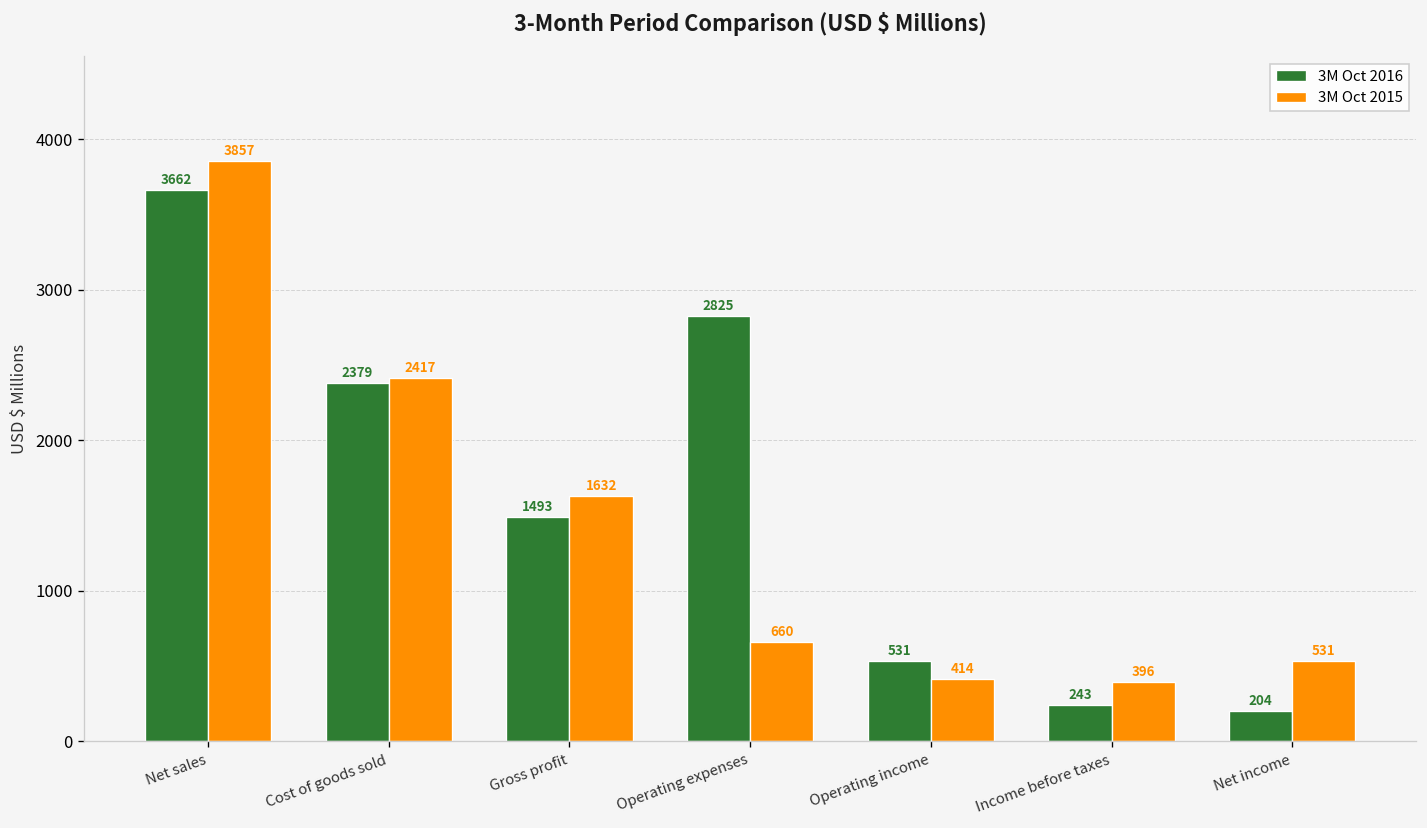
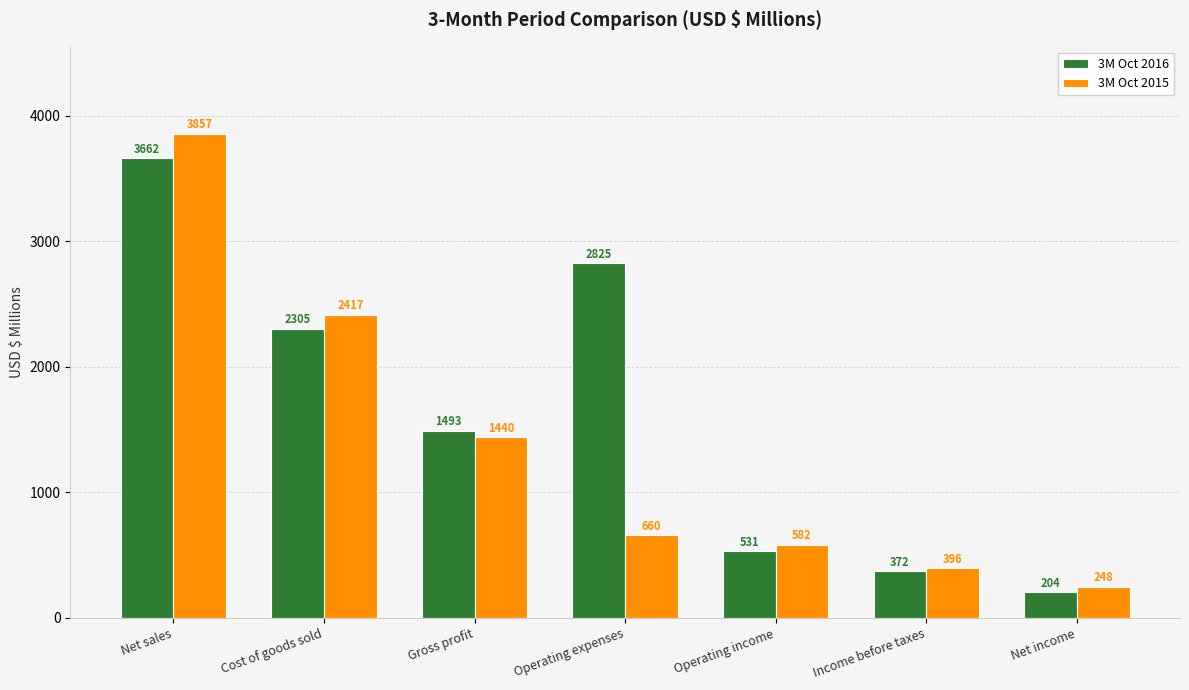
  {
    "3M Oct 2016": {
      "Net sales": 3662,
-     "Cost of goods sold": 2379,
+     "Cost of goods sold": 2305,
      "Gross profit": 1493,
      "Operating expenses": 2825,
      "Operating income": 531,
-     "Income before taxes": 243,
+     "Income before taxes": 372,
      "Net income": 204
    },
    "3M Oct 2015": {
      "Net sales": 3857,
      "Cost of goods sold": 2417,
-     "Gross profit": 1632,
+     "Gross profit": 1440,
      "Operating expenses": 660,
-     "Operating income": 414,
+     "Operating income": 582,
      "Income before taxes": 396,
-     "Net income": 531
+     "Net income": 248
    }
  }
